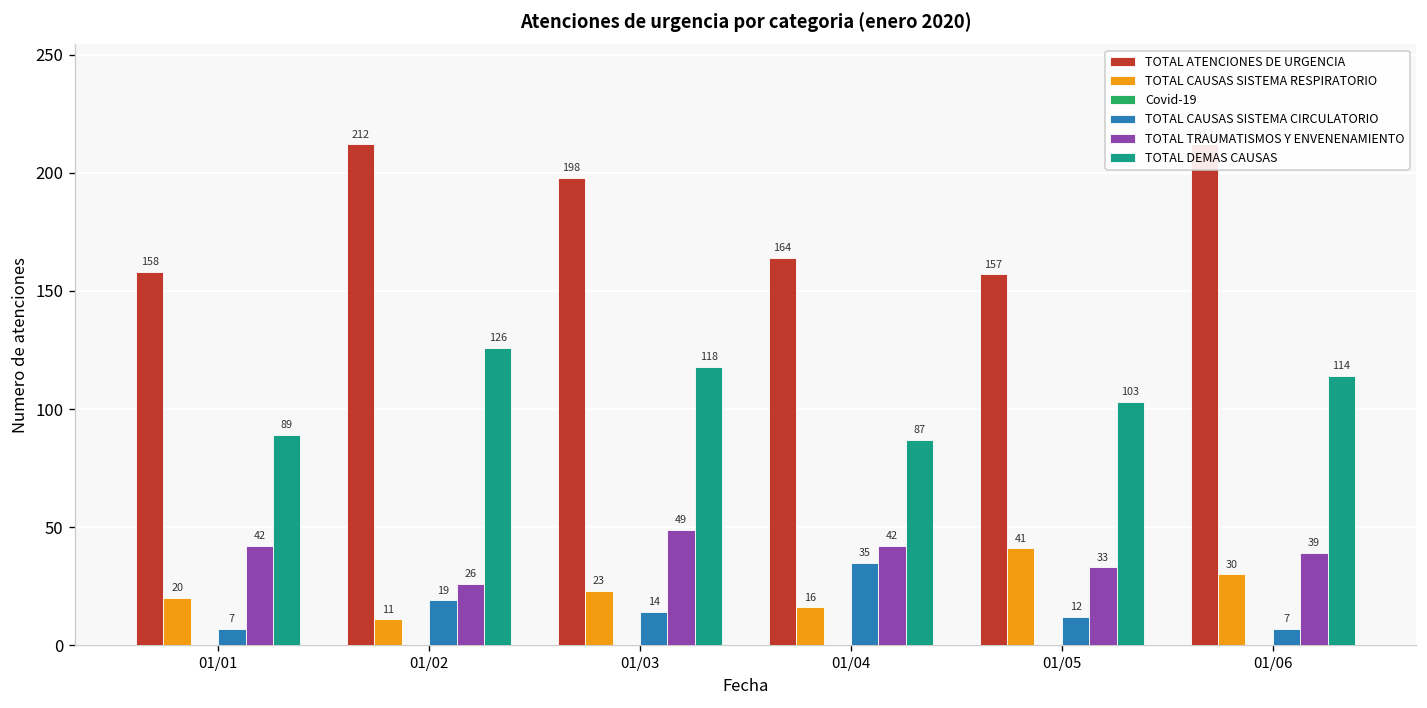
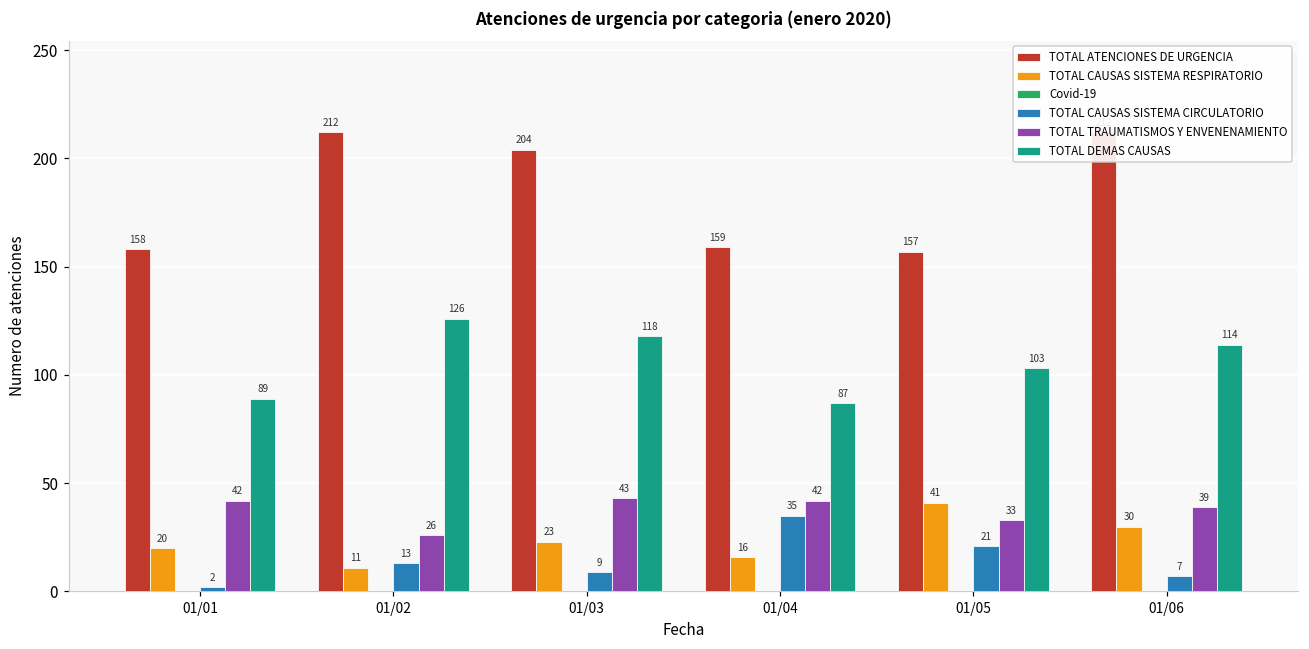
  {
    "TOTAL ATENCIONES DE URGENCIA": {
      "01/01": 158,
      "01/02": 212,
-     "01/03": 198,
-     "01/04": 164,
+     "01/03": 204,
+     "01/04": 159,
      "01/05": 157
    },
    "TOTAL CAUSAS SISTEMA RESPIRATORIO": {
      "01/01": 20,
      "01/02": 11,
      "01/03": 23,
      "01/04": 16,
      "01/05": 41,
      "01/06": 30
    },
    "TOTAL CAUSAS SISTEMA CIRCULATORIO": {
-     "01/01": 7,
-     "01/02": 19,
-     "01/03": 14,
+     "01/01": 2,
+     "01/02": 13,
+     "01/03": 9,
      "01/04": 35,
-     "01/05": 12,
+     "01/05": 21,
      "01/06": 7
    },
    "TOTAL TRAUMATISMOS Y ENVENENAMIENTO": {
      "01/01": 42,
      "01/02": 26,
-     "01/03": 49,
+     "01/03": 43,
      "01/04": 42,
      "01/05": 33,
      "01/06": 39
    }
  }
